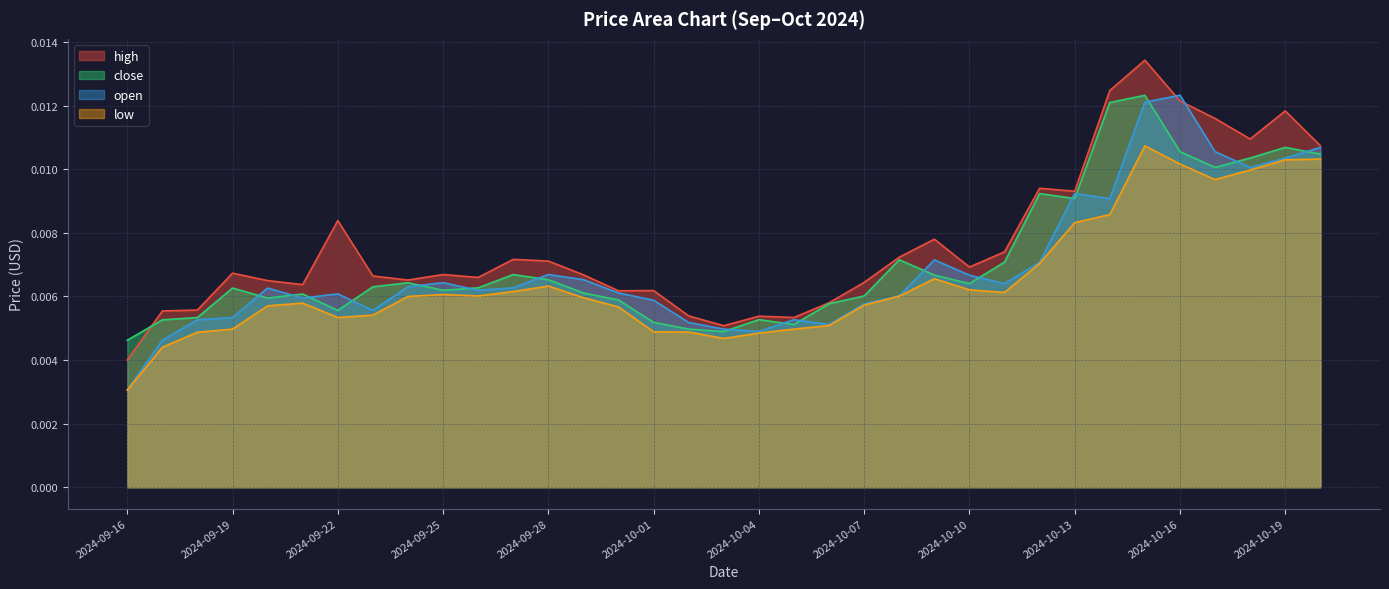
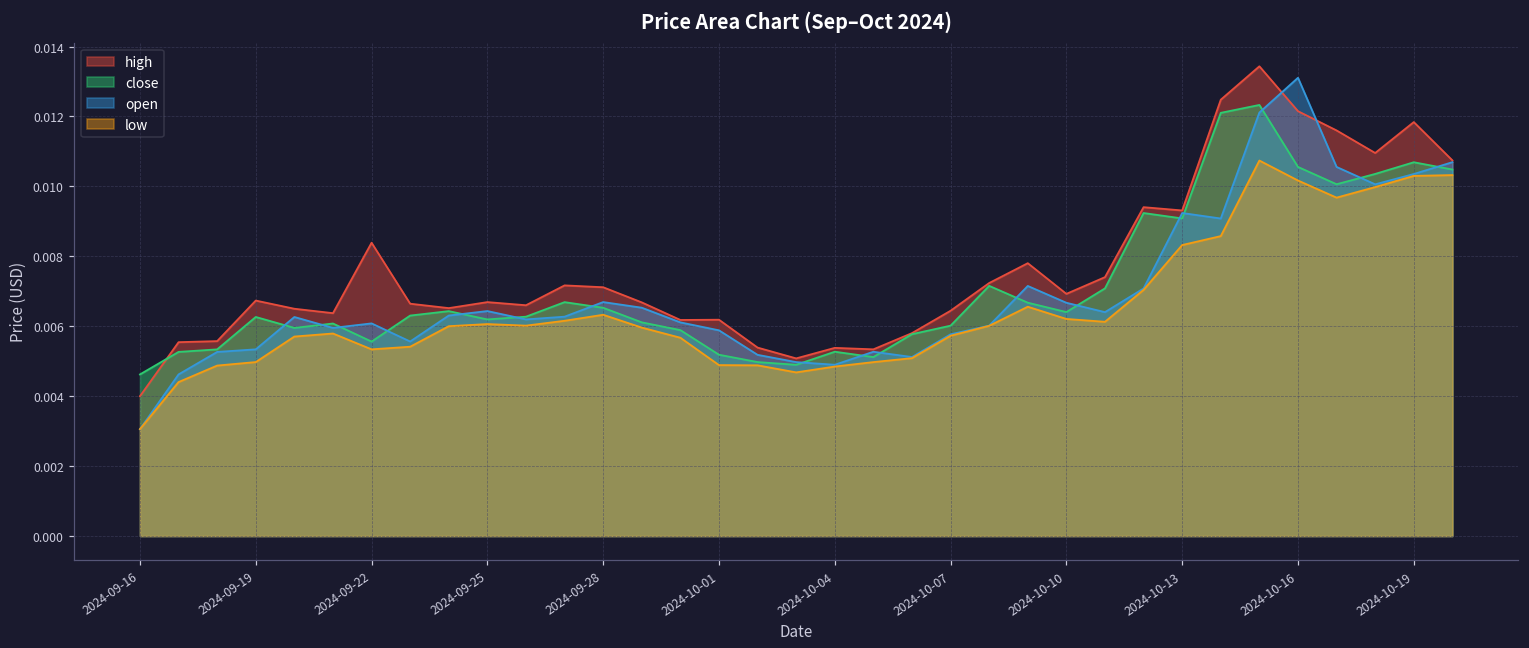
  {
    "high": {
      "2024-09-16": 0.0040,
      "2024-09-19": 0.0067,
      "2024-09-22": 0.0084,
      "2024-09-25": 0.0067,
      "2024-09-28": 0.0071,
      "2024-10-01": 0.0062,
      "2024-10-04": 0.0054,
      "2024-10-07": 0.0064,
      "2024-10-10": 0.0069,
      "2024-10-16": 0.0122,
      "2024-10-19": 0.0118
    },
    "close": {
      "2024-09-16": 0.0046,
      "2024-09-19": 0.0063,
      "2024-09-22": 0.0056,
      "2024-09-25": 0.0062,
      "2024-09-28": 0.0065,
      "2024-10-01": 0.0052,
      "2024-10-04": 0.0053,
      "2024-10-07": 0.0060,
      "2024-10-10": 0.0064,
      "2024-10-13": 0.0091,
      "2024-10-16": 0.0106,
      "2024-10-19": 0.0107
    },
    "open": {
      "2024-09-19": 0.0053,
      "2024-09-22": 0.0061,
      "2024-09-25": 0.0064,
      "2024-09-28": 0.0067,
      "2024-10-01": 0.0059,
      "2024-10-10": 0.0067,
-     "2024-10-16": 0.0123
+     "2024-10-16": 0.0131
    },
    "low": {
      "2024-09-19": 0.0050,
      "2024-09-22": 0.0053,
      "2024-09-25": 0.0061,
      "2024-09-28": 0.0063,
      "2024-10-01": 0.0049,
      "2024-10-10": 0.0062,
      "2024-10-13": 0.0083,
      "2024-10-16": 0.0102
    }
  }
